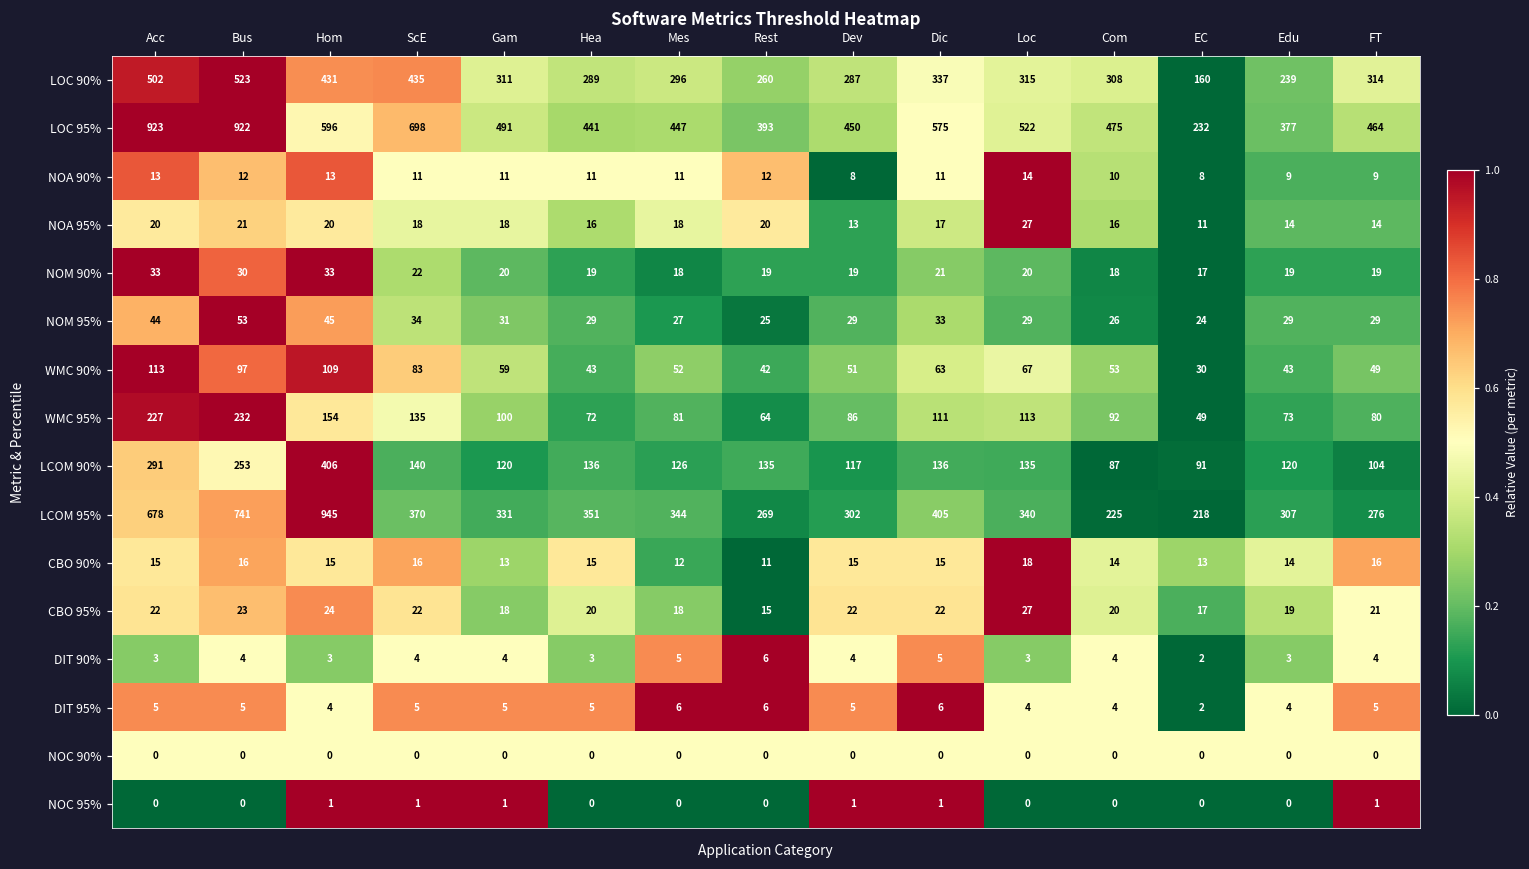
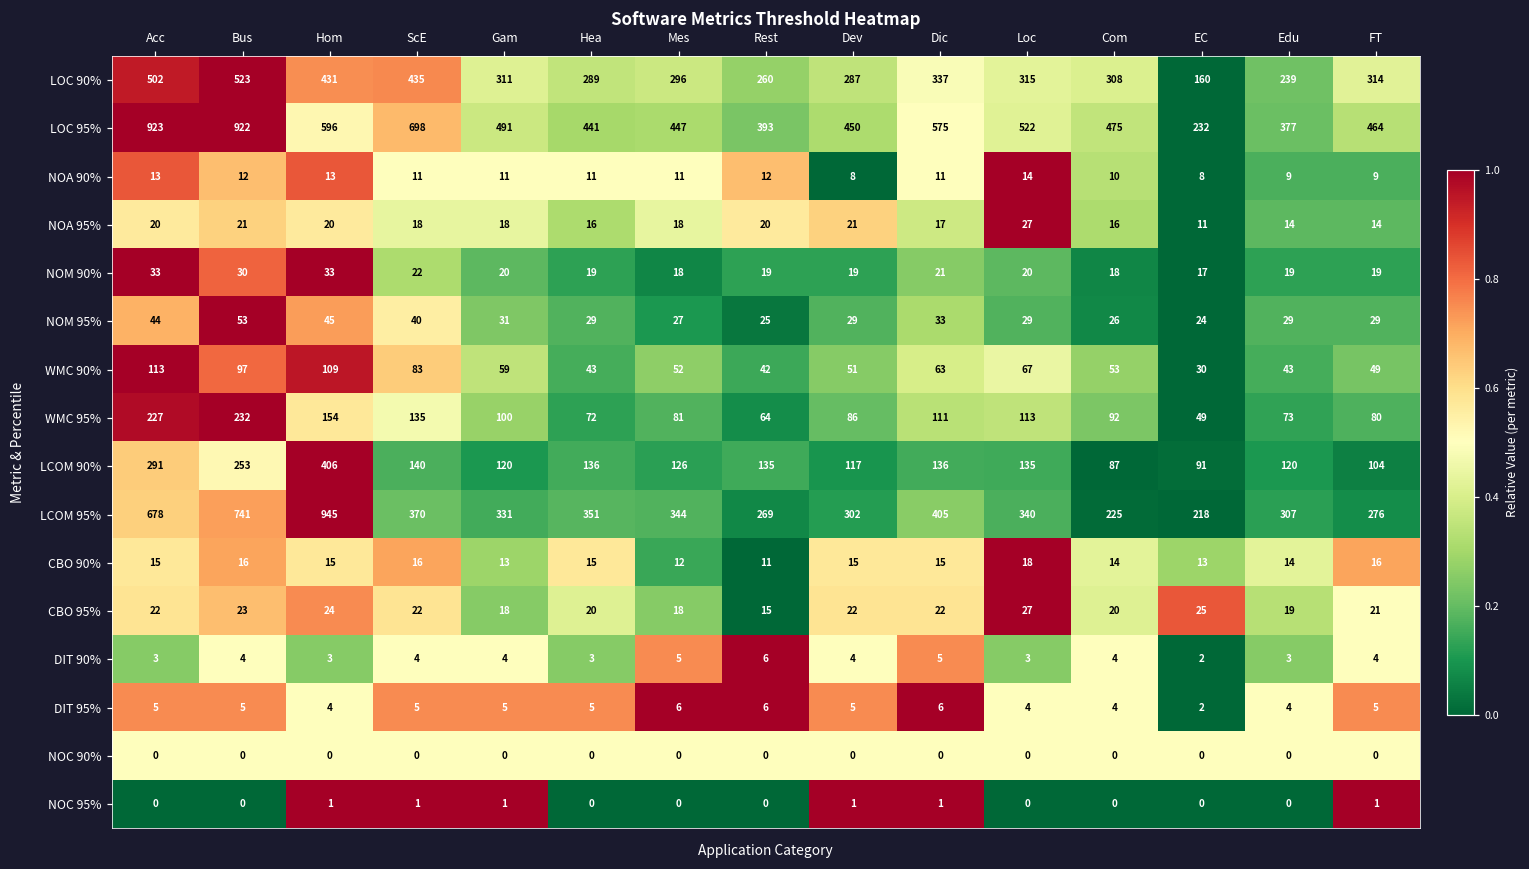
  {
    "NOA 95%": {
      "Acc": 20,
      "Bus": 21,
      "Hom": 20,
      "ScE": 18,
      "Gam": 18,
      "Hea": 16,
      "Mes": 18,
      "Rest": 20,
-     "Dev": 13,
+     "Dev": 21,
      "Dic": 17,
      "Loc": 27,
      "Com": 16,
      "EC": 11,
      "Edu": 14,
      "FT": 14
    },
    "NOM 95%": {
      "Acc": 44,
      "Bus": 53,
      "Hom": 45,
-     "ScE": 34,
+     "ScE": 40,
      "Gam": 31,
      "Hea": 29,
      "Mes": 27,
      "Rest": 25,
      "Dev": 29,
      "Dic": 33,
      "Loc": 29,
      "Com": 26,
      "EC": 24,
      "Edu": 29,
      "FT": 29
    },
    "CBO 95%": {
      "Acc": 22,
      "Bus": 23,
      "Hom": 24,
      "ScE": 22,
      "Gam": 18,
      "Hea": 20,
      "Mes": 18,
      "Rest": 15,
      "Dev": 22,
      "Dic": 22,
      "Loc": 27,
      "Com": 20,
-     "EC": 17,
+     "EC": 25,
      "Edu": 19,
      "FT": 21
    }
  }
